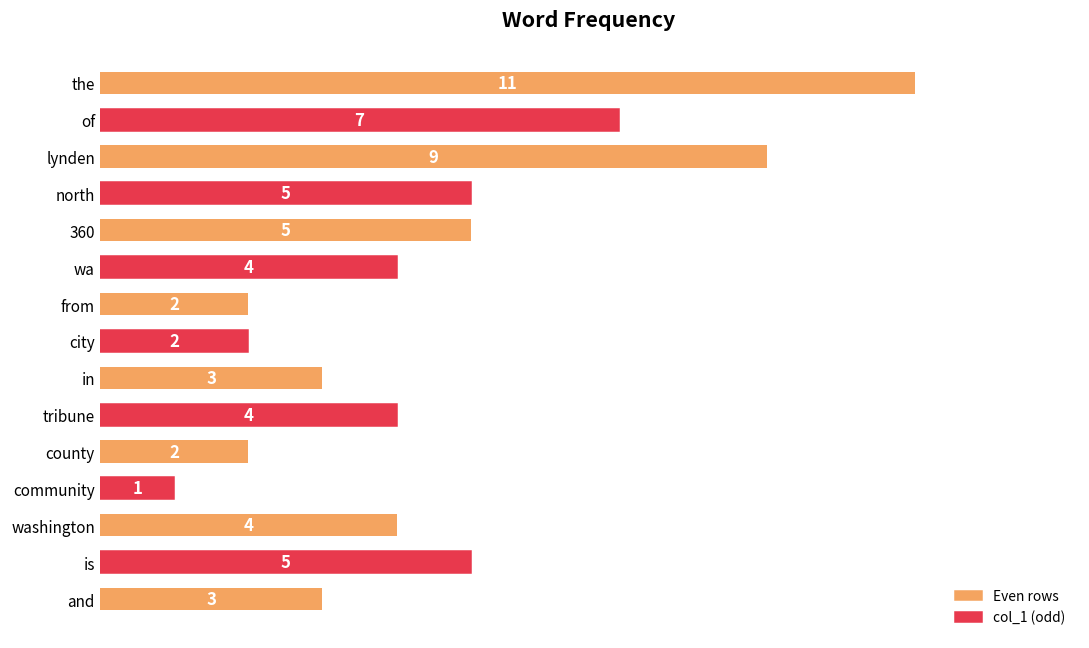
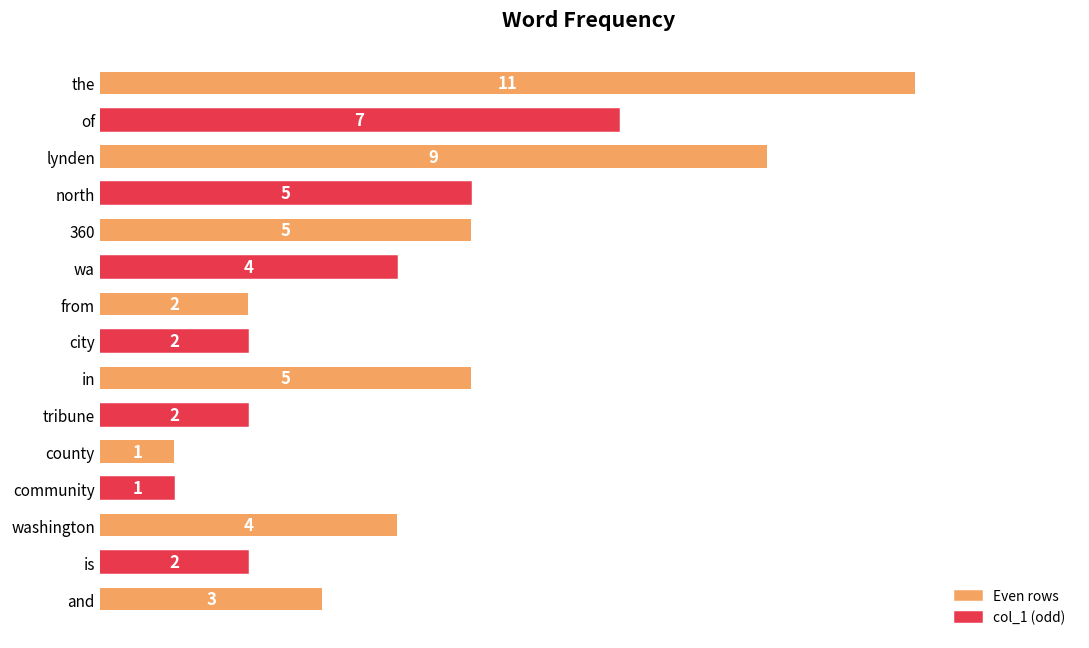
  {
    "the": 11,
    "of": 7,
    "lynden": 9,
    "north": 5,
    "360": 5,
    "wa": 4,
    "from": 2,
    "city": 2,
-   "in": 3,
-   "tribune": 4,
-   "county": 2,
+   "in": 5,
+   "tribune": 2,
+   "county": 1,
    "community": 1,
    "washington": 4,
-   "is": 5,
+   "is": 2,
    "and": 3
  }
